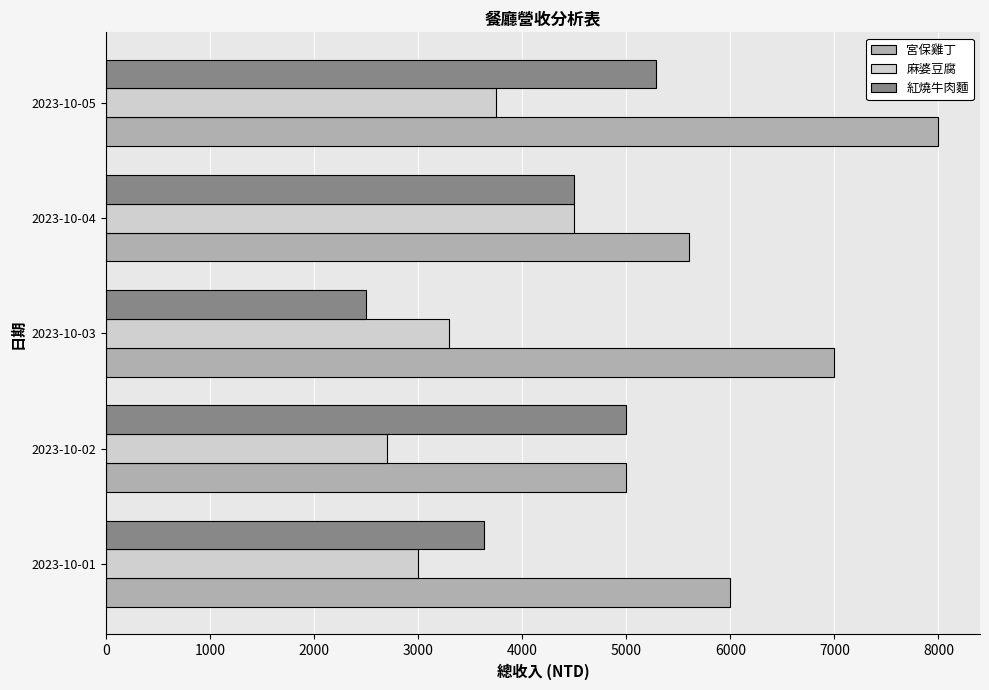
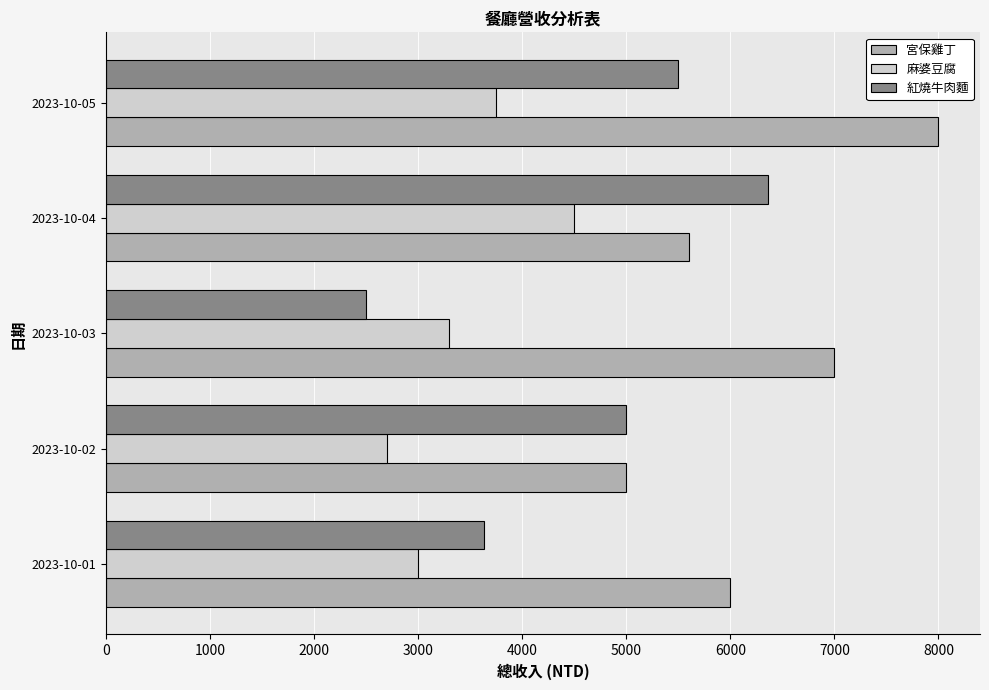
  {
    "紅燒牛肉麵": {
-     "2023-10-05": 5280,
-     "2023-10-04": 4500,
+     "2023-10-05": 5500,
+     "2023-10-04": 6370,
      "2023-10-03": 2500,
      "2023-10-02": 5000,
      "2023-10-01": 3630
    }
  }
